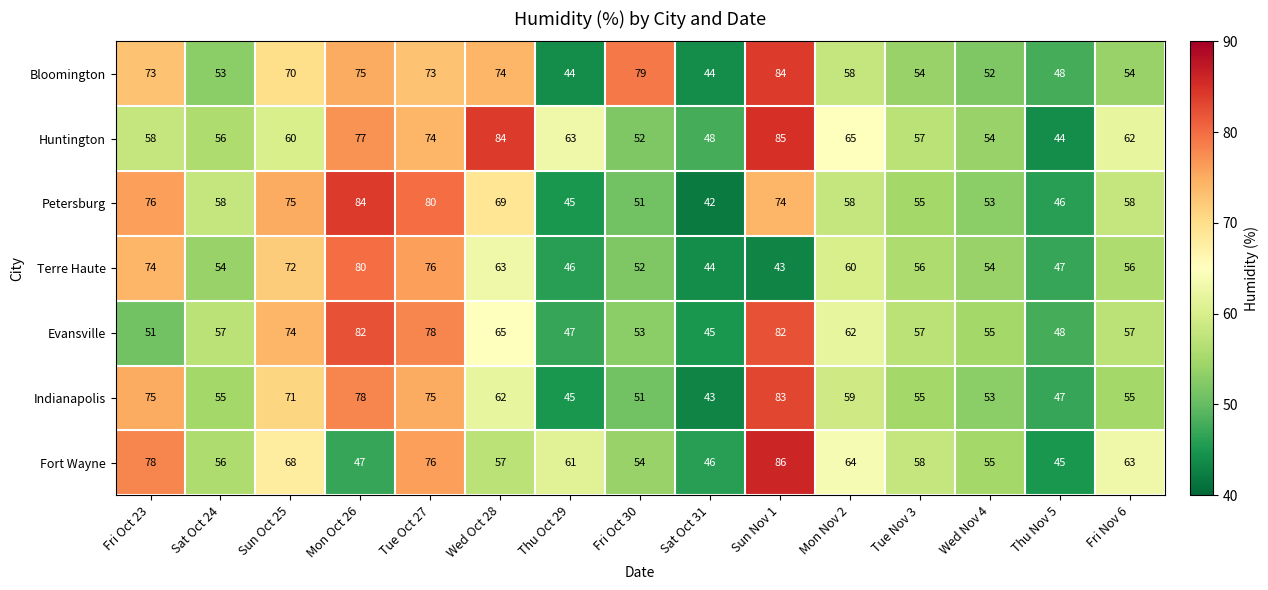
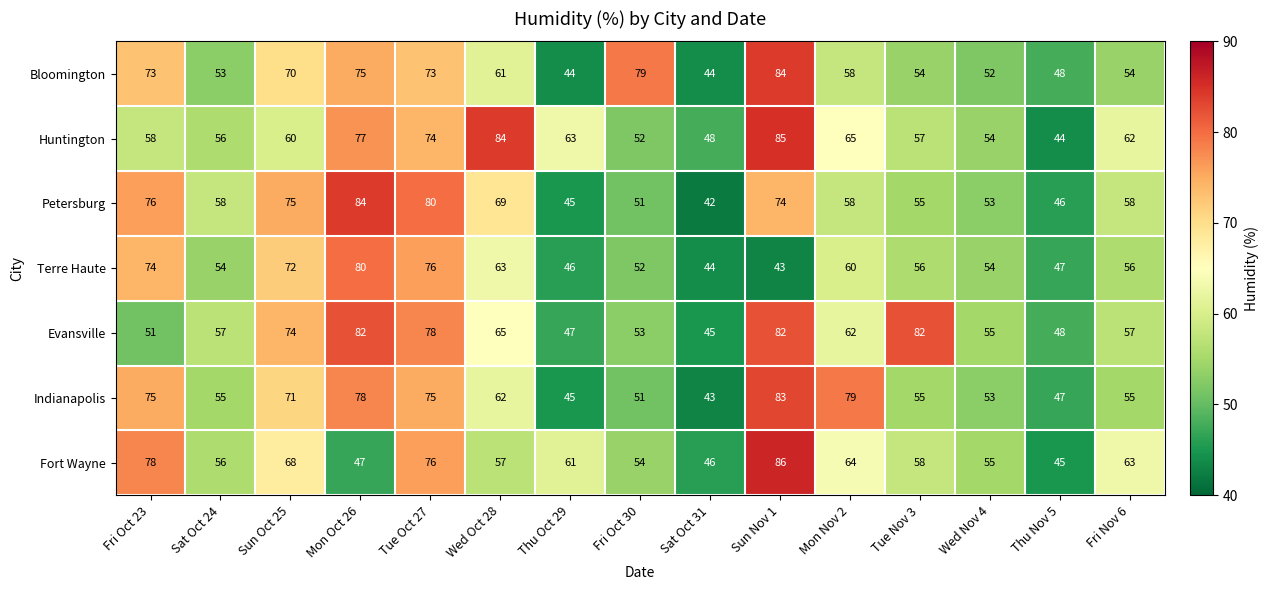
  {
    "Bloomington": {
      "Fri Oct 23": 73,
      "Sat Oct 24": 53,
      "Sun Oct 25": 70,
      "Mon Oct 26": 75,
      "Tue Oct 27": 73,
-     "Wed Oct 28": 74,
+     "Wed Oct 28": 61,
      "Thu Oct 29": 44,
      "Fri Oct 30": 79,
      "Sat Oct 31": 44,
      "Sun Nov 1": 84,
      "Mon Nov 2": 58,
      "Tue Nov 3": 54,
      "Wed Nov 4": 52,
      "Thu Nov 5": 48,
      "Fri Nov 6": 54
    },
    "Huntington": {
      "Fri Oct 23": 58,
      "Sat Oct 24": 56,
      "Sun Oct 25": 60,
      "Mon Oct 26": 77,
      "Tue Oct 27": 74,
      "Wed Oct 28": 84,
      "Thu Oct 29": 63,
      "Fri Oct 30": 52,
      "Sat Oct 31": 48,
      "Sun Nov 1": 85,
      "Mon Nov 2": 65,
      "Tue Nov 3": 57,
      "Wed Nov 4": 54,
      "Thu Nov 5": 44,
      "Fri Nov 6": 62
    },
    "Petersburg": {
      "Fri Oct 23": 76,
      "Sat Oct 24": 58,
      "Sun Oct 25": 75,
      "Mon Oct 26": 84,
      "Tue Oct 27": 80,
      "Wed Oct 28": 69,
      "Thu Oct 29": 45,
      "Fri Oct 30": 51,
      "Sat Oct 31": 42,
      "Sun Nov 1": 74,
      "Mon Nov 2": 58,
      "Tue Nov 3": 55,
      "Wed Nov 4": 53,
      "Thu Nov 5": 46,
      "Fri Nov 6": 58
    },
    "Terre Haute": {
      "Fri Oct 23": 74,
      "Sat Oct 24": 54,
      "Sun Oct 25": 72,
      "Mon Oct 26": 80,
      "Tue Oct 27": 76,
      "Wed Oct 28": 63,
      "Thu Oct 29": 46,
      "Fri Oct 30": 52,
      "Sat Oct 31": 44,
      "Sun Nov 1": 43,
      "Mon Nov 2": 60,
      "Tue Nov 3": 56,
      "Wed Nov 4": 54,
      "Thu Nov 5": 47,
      "Fri Nov 6": 56
    },
    "Evansville": {
      "Fri Oct 23": 51,
      "Sat Oct 24": 57,
      "Sun Oct 25": 74,
      "Mon Oct 26": 82,
      "Tue Oct 27": 78,
      "Wed Oct 28": 65,
      "Thu Oct 29": 47,
      "Fri Oct 30": 53,
      "Sat Oct 31": 45,
      "Sun Nov 1": 82,
      "Mon Nov 2": 62,
-     "Tue Nov 3": 57,
+     "Tue Nov 3": 82,
      "Wed Nov 4": 55,
      "Thu Nov 5": 48,
      "Fri Nov 6": 57
    },
    "Indianapolis": {
      "Fri Oct 23": 75,
      "Sat Oct 24": 55,
      "Sun Oct 25": 71,
      "Mon Oct 26": 78,
      "Tue Oct 27": 75,
      "Wed Oct 28": 62,
      "Thu Oct 29": 45,
      "Fri Oct 30": 51,
      "Sat Oct 31": 43,
      "Sun Nov 1": 83,
-     "Mon Nov 2": 59,
+     "Mon Nov 2": 79,
      "Tue Nov 3": 55,
      "Wed Nov 4": 53,
      "Thu Nov 5": 47,
      "Fri Nov 6": 55
    },
    "Fort Wayne": {
      "Fri Oct 23": 78,
      "Sat Oct 24": 56,
      "Sun Oct 25": 68,
      "Mon Oct 26": 47,
      "Tue Oct 27": 76,
      "Wed Oct 28": 57,
      "Thu Oct 29": 61,
      "Fri Oct 30": 54,
      "Sat Oct 31": 46,
      "Sun Nov 1": 86,
      "Mon Nov 2": 64,
      "Tue Nov 3": 58,
      "Wed Nov 4": 55,
      "Thu Nov 5": 45,
      "Fri Nov 6": 63
    }
  }
